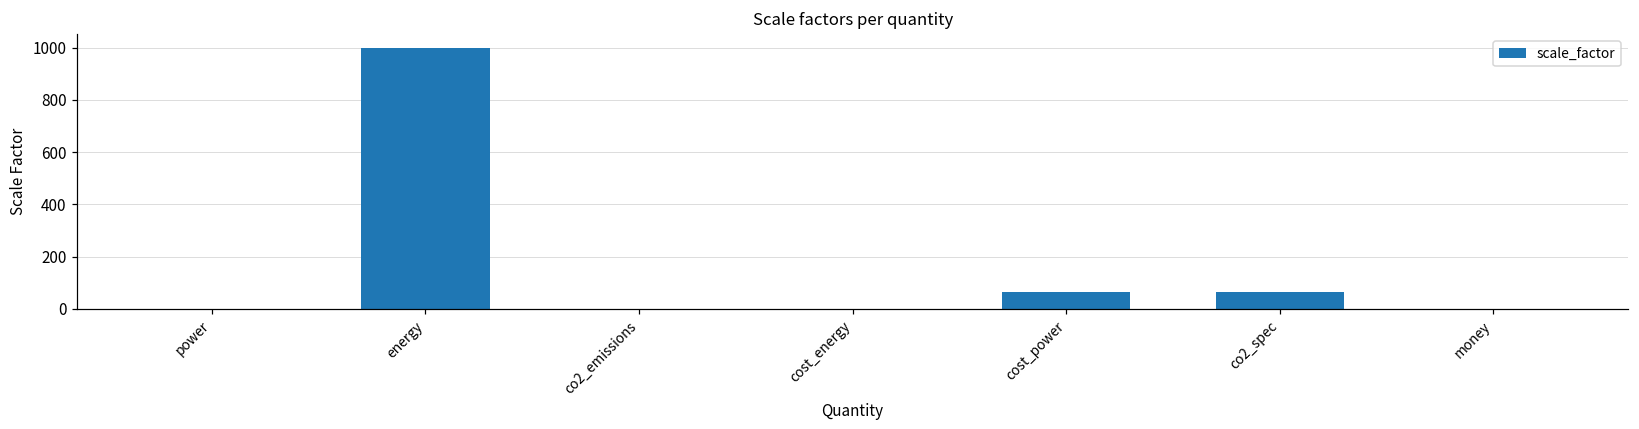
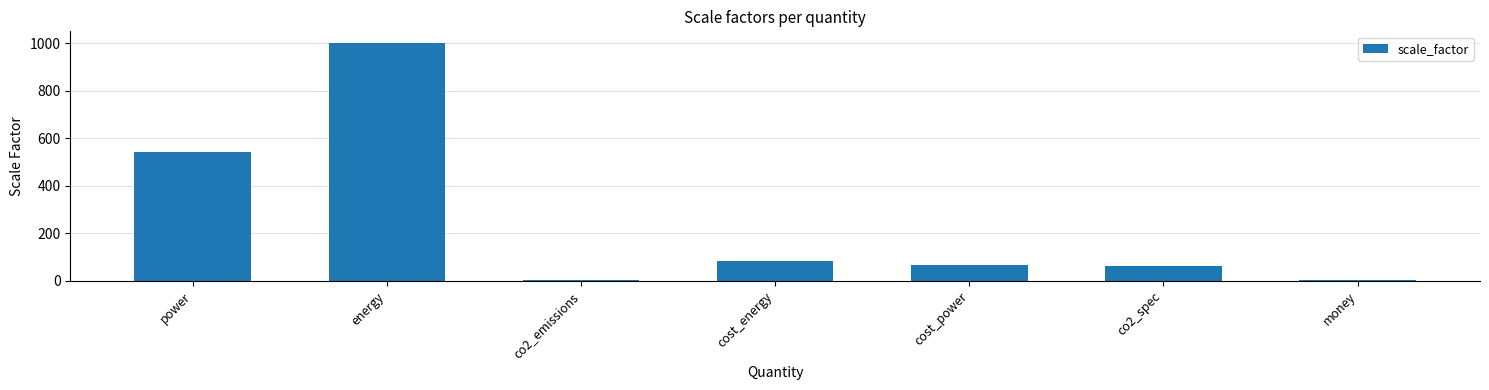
  {
-   "power": 0,
+   "power": 540,
    "energy": 1000,
-   "cost_energy": 0,
+   "cost_energy": 80,
    "cost_power": 70,
    "co2_spec": 60
  }
